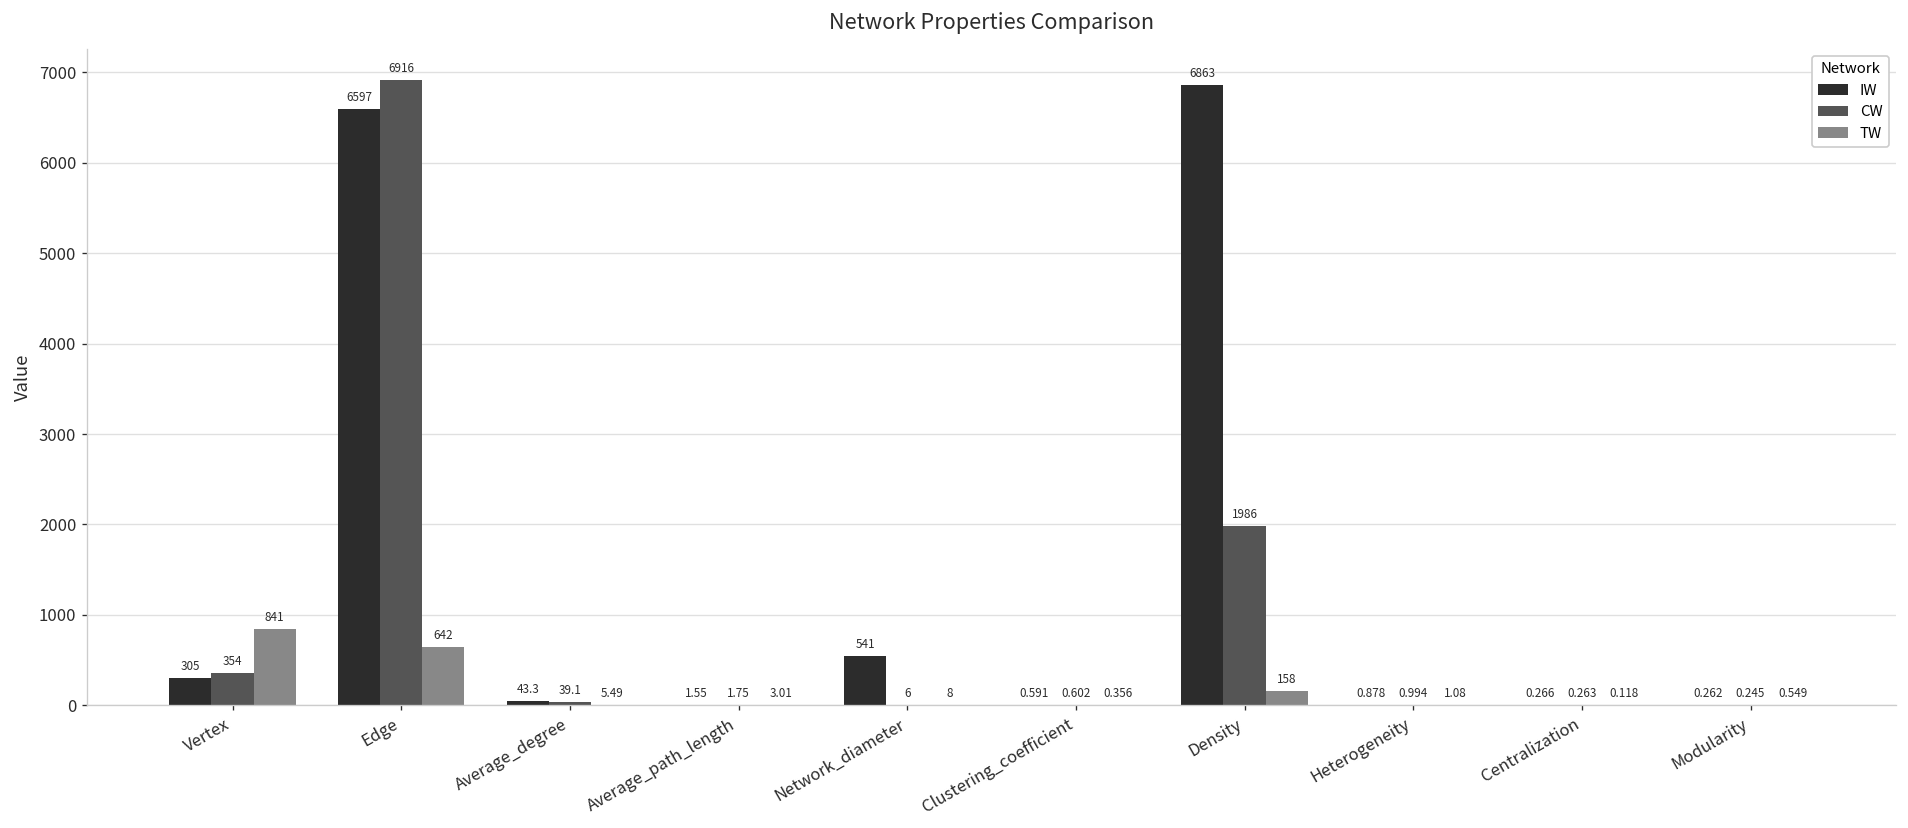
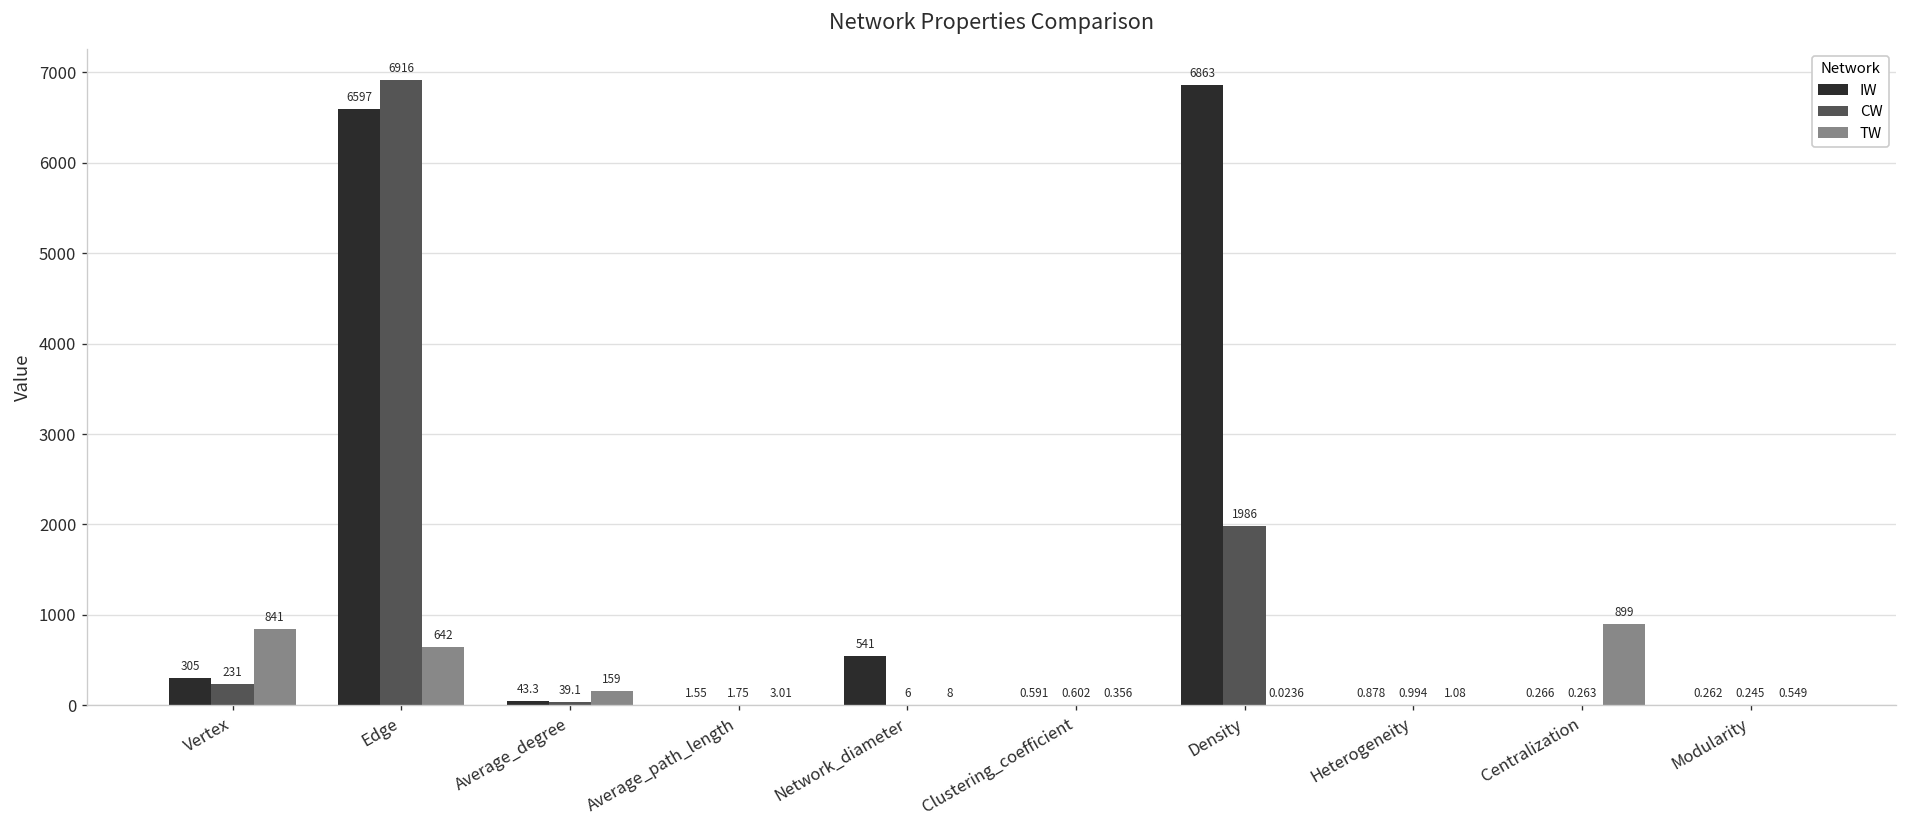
  {
    "IW": {
      "Vertex": 305,
      "Edge": 6597,
      "Average_degree": 43.3,
      "Average_path_length": 1.55,
      "Network_diameter": 541,
      "Clustering_coefficient": 0.591,
      "Density": 6863,
      "Heterogeneity": 0.878,
      "Centralization": 0.266,
      "Modularity": 0.262
    },
    "CW": {
-     "Vertex": 354,
+     "Vertex": 231,
      "Edge": 6916,
      "Average_degree": 39.1,
      "Average_path_length": 1.75,
      "Network_diameter": 6,
      "Clustering_coefficient": 0.602,
      "Density": 1986,
      "Heterogeneity": 0.994,
      "Centralization": 0.263,
      "Modularity": 0.245
    },
    "TW": {
      "Vertex": 841,
      "Edge": 642,
-     "Average_degree": 5.49,
+     "Average_degree": 159,
      "Average_path_length": 3.01,
      "Network_diameter": 8,
      "Clustering_coefficient": 0.356,
-     "Density": 158,
+     "Density": 0.0236,
      "Heterogeneity": 1.08,
-     "Centralization": 0.118,
+     "Centralization": 899,
      "Modularity": 0.549
    }
  }
